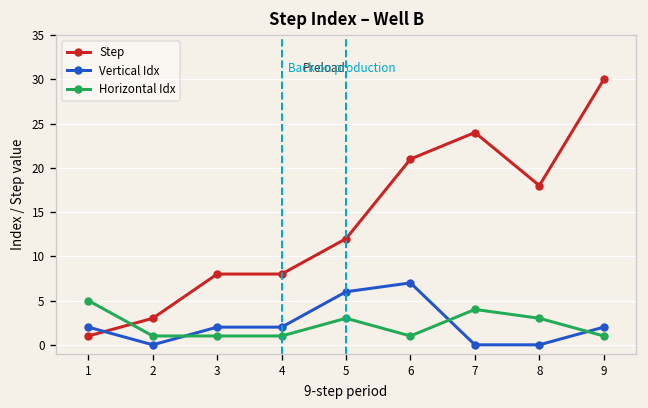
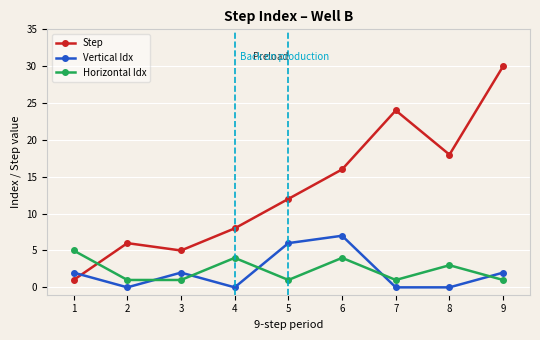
  {
    "Step": {
      "1": 1,
-     "2": 3,
-     "3": 8,
+     "2": 6,
+     "3": 5,
      "4": 8,
      "5": 12,
-     "6": 21,
+     "6": 16,
      "7": 24,
      "8": 18,
      "9": 30
    },
    "Vertical Idx": {
      "1": 2,
      "2": 0,
      "3": 2,
-     "4": 2,
+     "4": 0,
      "5": 6,
      "6": 7,
      "7": 0,
      "8": 0,
      "9": 2
    },
    "Horizontal Idx": {
      "1": 5,
      "2": 1,
      "3": 1,
-     "4": 1,
-     "5": 3,
-     "6": 1,
-     "7": 4,
+     "4": 4,
+     "5": 1,
+     "6": 4,
+     "7": 1,
      "8": 3,
      "9": 1
    }
  }
